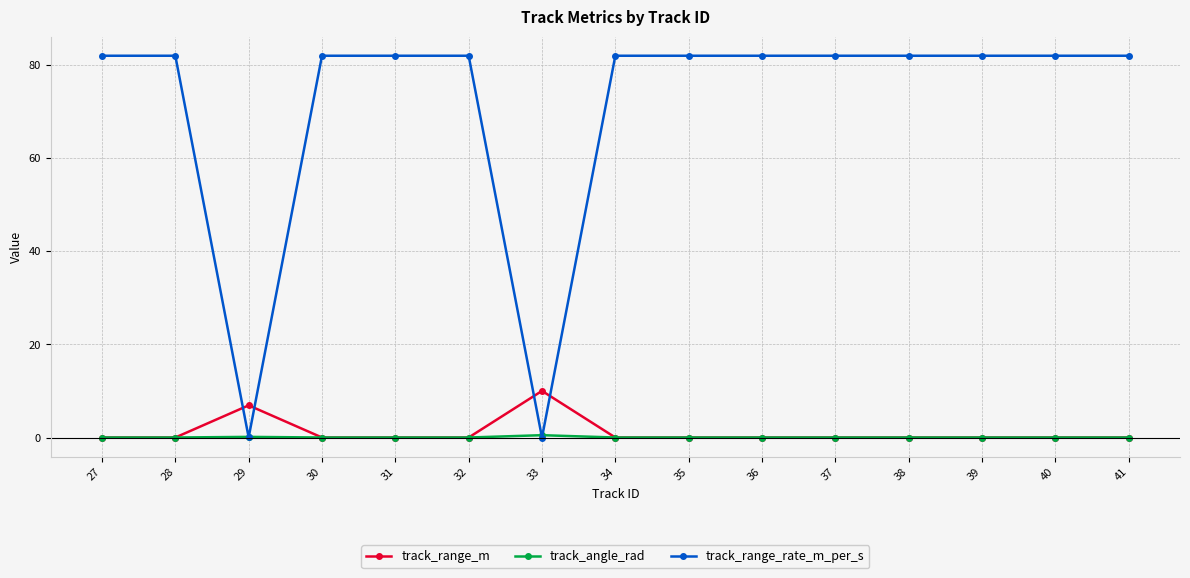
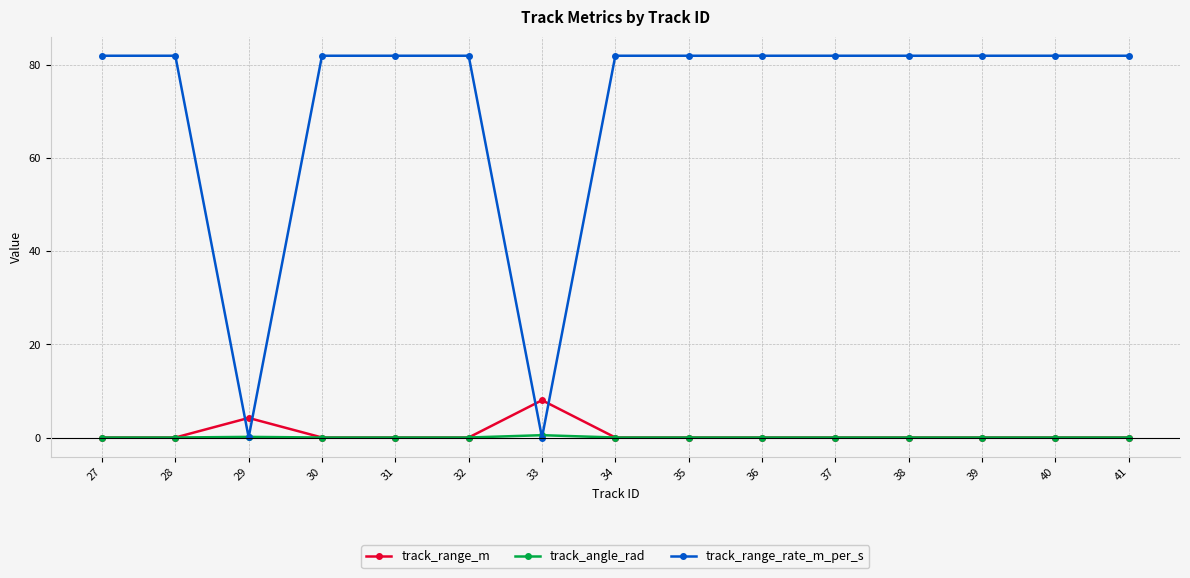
  {
    "track_range_m": {
-     "29": 7,
-     "33": 10
+     "29": 4,
+     "33": 8
    },
    "track_range_rate_m_per_s": {
      "27": 82,
      "28": 82,
      "30": 82,
      "31": 82,
      "32": 82,
      "34": 82,
      "35": 82,
      "36": 82,
      "37": 82,
      "38": 82,
      "39": 82,
      "40": 82,
      "41": 82
    }
  }
